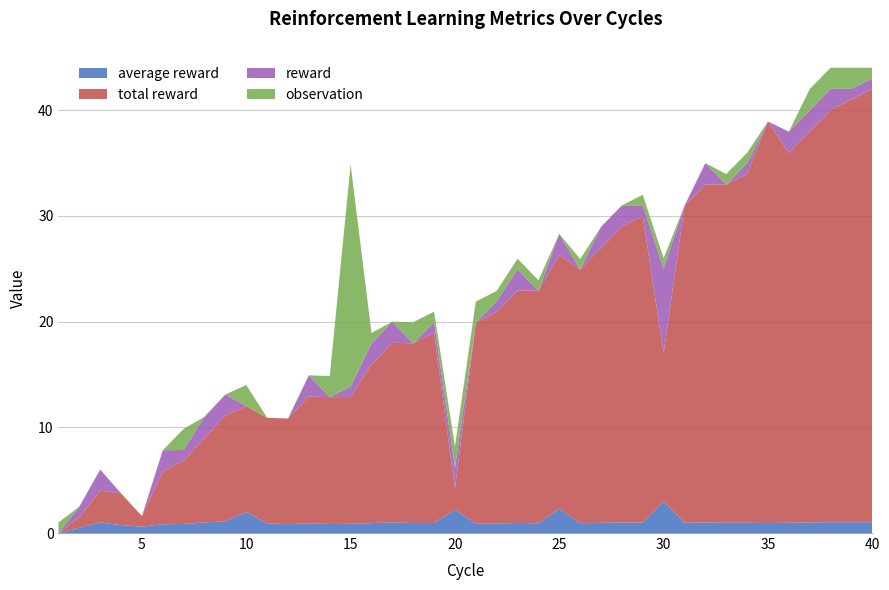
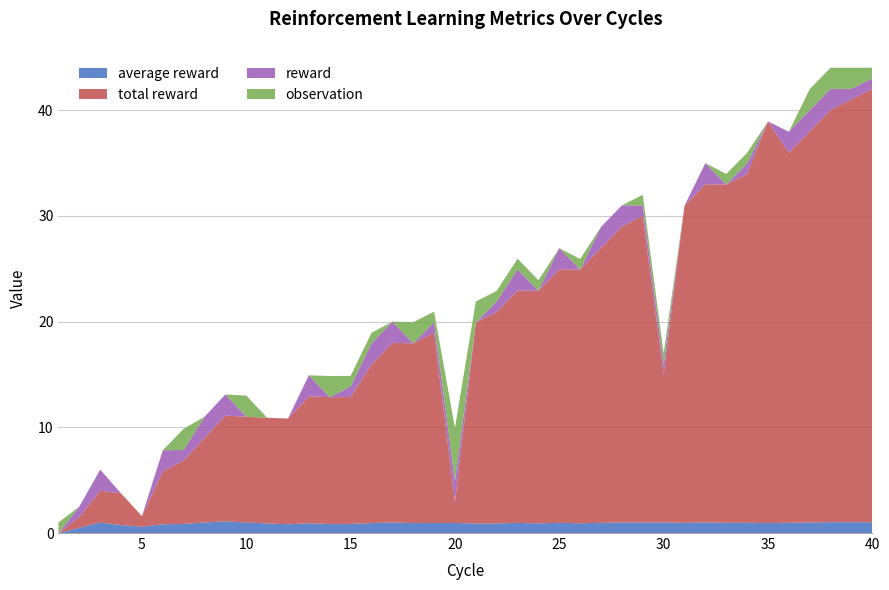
  {
    "average reward": {
      "5": 0.6,
-     "10": 2,
+     "10": 1,
      "15": 0.9,
-     "20": 2.2,
-     "25": 2.3,
-     "30": 3,
+     "20": 1.0,
+     "25": 1.0,
+     "30": 1,
      "35": 0.9,
      "40": 1.0
    },
    "total reward": {
      "15": 12.0,
      "20": 2.0,
      "25": 24.0,
      "30": 14.0,
      "40": 41.0
    },
    "reward": {
      "15": 1,
      "20": 2,
-     "30": 8,
+     "30": 1,
      "40": 1
    },
    "observation": {
      "10": 2,
-     "15": 21,
-     "20": 2,
+     "15": 1,
+     "20": 5,
      "30": 1,
      "40": 1
    }
  }
